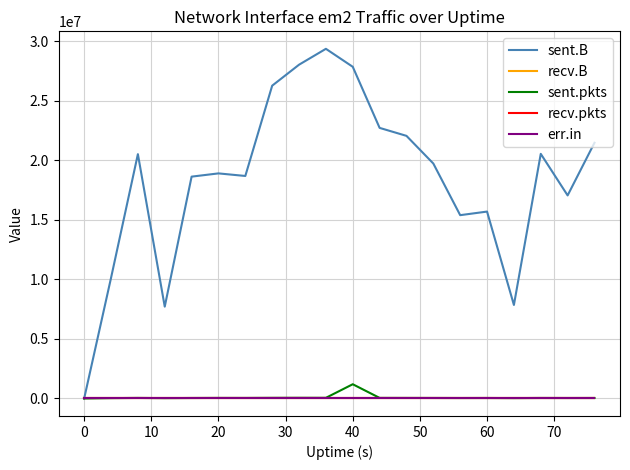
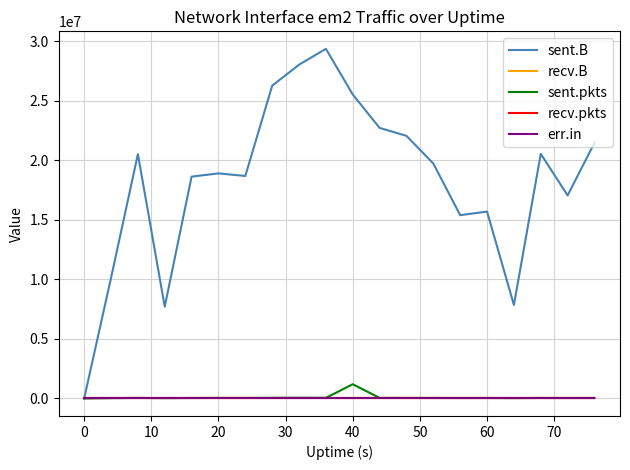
  {
    "sent.B": {
      "20": 18900000,
-     "40": 27900000,
+     "40": 25500000,
      "60": 15700000
    },
    "err.in": {
      "40": 0
    },
    "sent.pkts": {
      "40": 1200000
    }
  }
